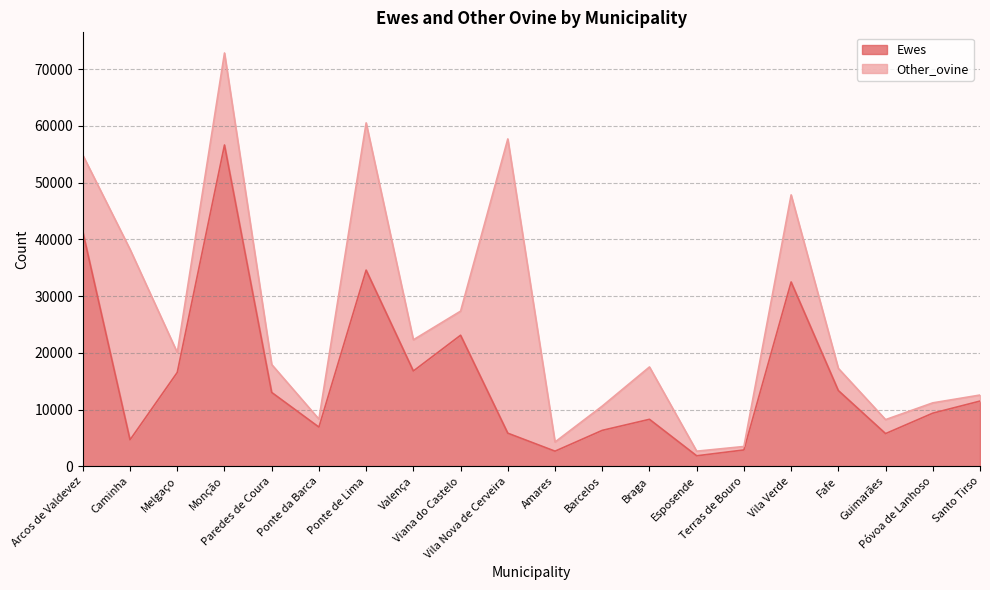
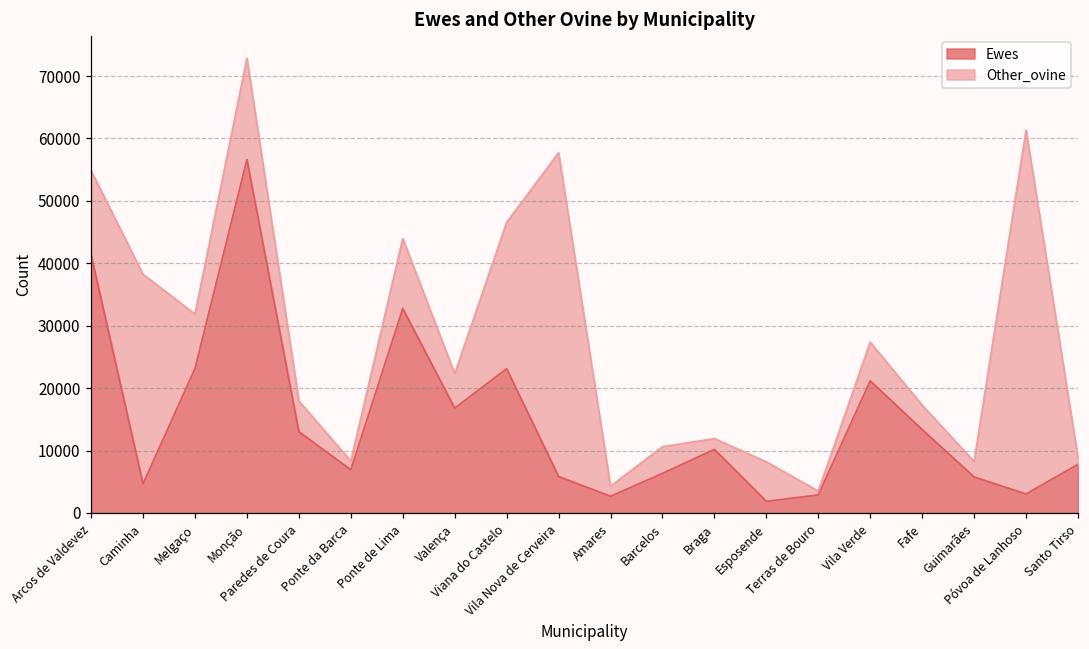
  {
    "Ewes": {
      "Arcos de Valdevez": 41000,
      "Caminha": 5000,
-     "Melgaço": 17000,
+     "Melgaço": 23000,
      "Monção": 57000,
      "Paredes de Coura": 13000,
      "Ponte da Barca": 7000,
-     "Ponte de Lima": 35000,
+     "Ponte de Lima": 33000,
      "Valença": 17000,
      "Viana do Castelo": 23000,
      "Vila Nova de Cerveira": 6000,
      "Amares": 3000,
      "Barcelos": 6000,
-     "Braga": 8000,
+     "Braga": 10000,
      "Esposende": 2000,
      "Terras de Bouro": 3000,
-     "Vila Verde": 32000,
+     "Vila Verde": 21000,
      "Fafe": 13000,
      "Guimarães": 6000,
-     "Póvoa de Lanhoso": 9000,
-     "Santo Tirso": 11000
+     "Póvoa de Lanhoso": 3000,
+     "Santo Tirso": 8000
    },
    "Other_ovine": {
      "Arcos de Valdevez": 14000,
      "Caminha": 34000,
-     "Melgaço": 4000,
+     "Melgaço": 9000,
      "Monção": 16000,
      "Paredes de Coura": 5000,
      "Ponte da Barca": 1000,
-     "Ponte de Lima": 26000,
+     "Ponte de Lima": 11000,
      "Valença": 5000,
-     "Viana do Castelo": 4000,
+     "Viana do Castelo": 23000,
      "Vila Nova de Cerveira": 52000,
      "Amares": 2000,
      "Barcelos": 4000,
-     "Braga": 9000,
-     "Esposende": 1000,
+     "Braga": 2000,
+     "Esposende": 6000,
      "Terras de Bouro": 1000,
-     "Vila Verde": 15000,
+     "Vila Verde": 6000,
      "Fafe": 4000,
      "Guimarães": 2000,
-     "Póvoa de Lanhoso": 2000,
+     "Póvoa de Lanhoso": 58000,
      "Santo Tirso": 1000
    }
  }
